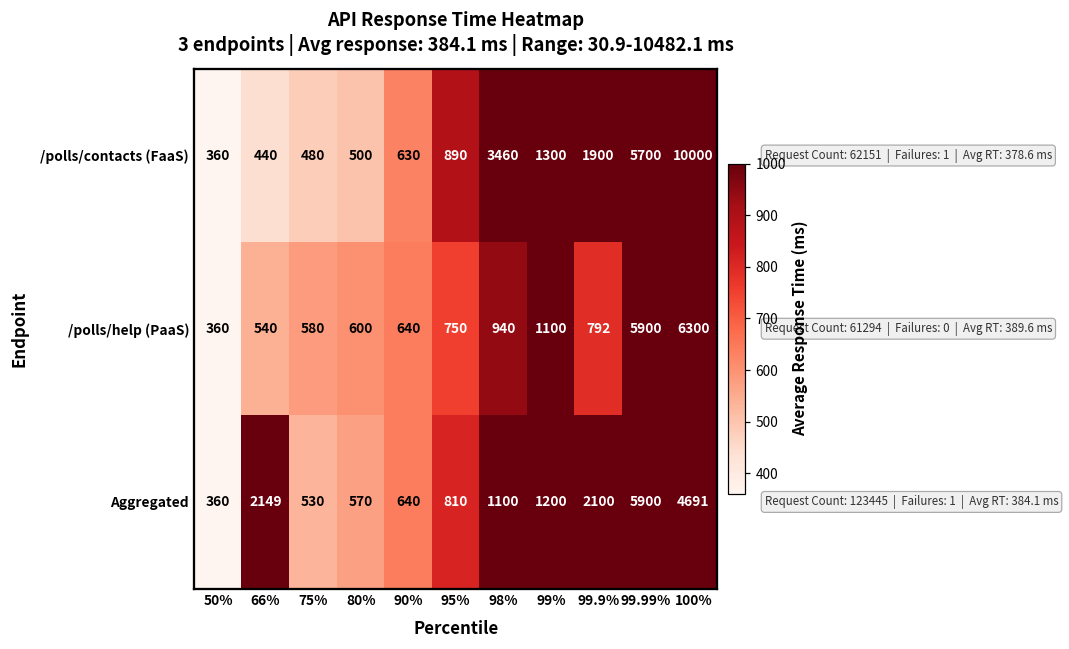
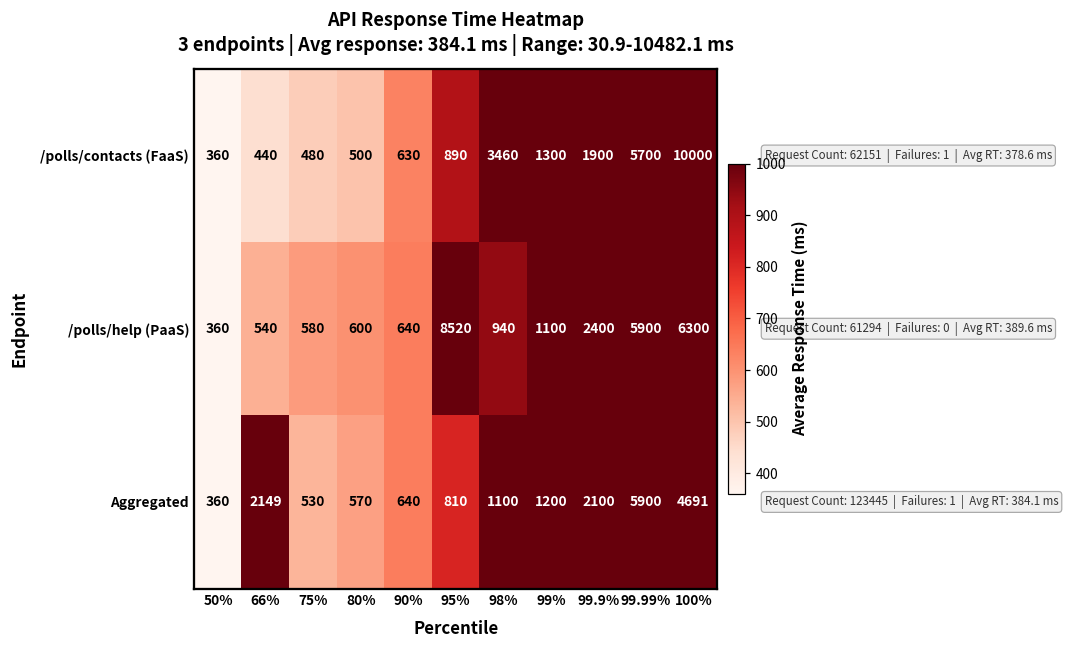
  {
    "/polls/contacts (FaaS)": {
      "50%": 360,
      "66%": 440,
      "75%": 480,
      "80%": 500,
      "90%": 630,
      "95%": 890,
      "98%": 3460,
      "99%": 1300,
      "99.9%": 1900,
      "99.99%": 5700,
      "100%": 10000
    },
    "/polls/help (PaaS)": {
      "50%": 360,
      "66%": 540,
      "75%": 580,
      "80%": 600,
      "90%": 640,
-     "95%": 750,
+     "95%": 8520,
      "98%": 940,
      "99%": 1100,
-     "99.9%": 792,
+     "99.9%": 2400,
      "99.99%": 5900,
      "100%": 6300
    },
    "Aggregated": {
      "50%": 360,
      "66%": 2149,
      "75%": 530,
      "80%": 570,
      "90%": 640,
      "95%": 810,
      "98%": 1100,
      "99%": 1200,
      "99.9%": 2100,
      "99.99%": 5900,
      "100%": 4691
    }
  }
